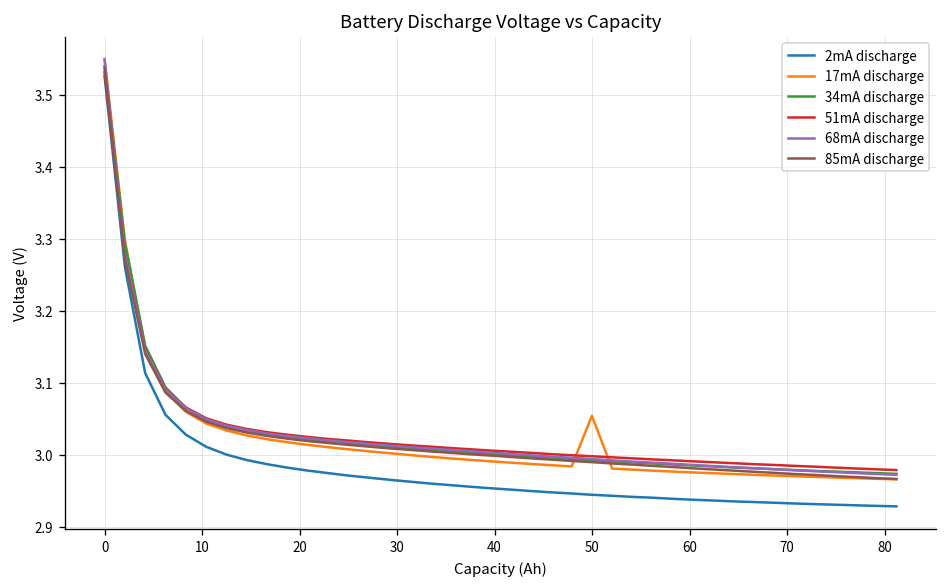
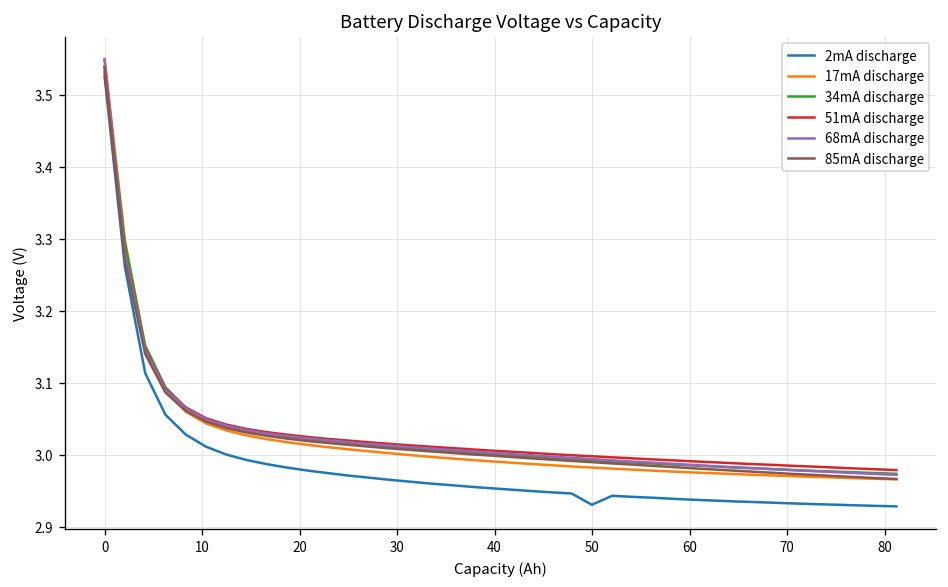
  {
    "2mA discharge": {
      "0": 3.53,
-     "50": 2.94
+     "50": 2.93
    },
    "17mA discharge": {
-     "50": 3.05
+     "50": 2.98
    },
    "51mA discharge": {
      "0": 3.53
    }
  }
